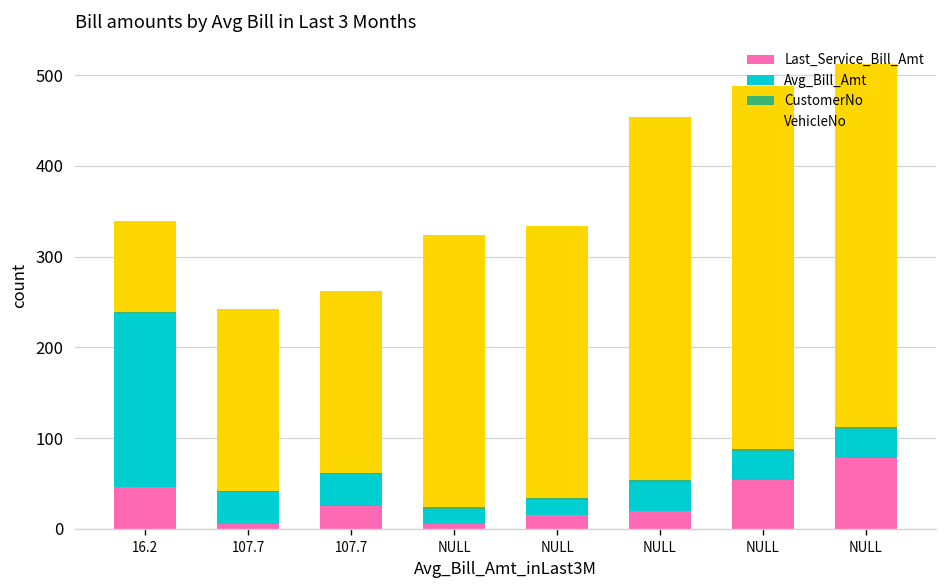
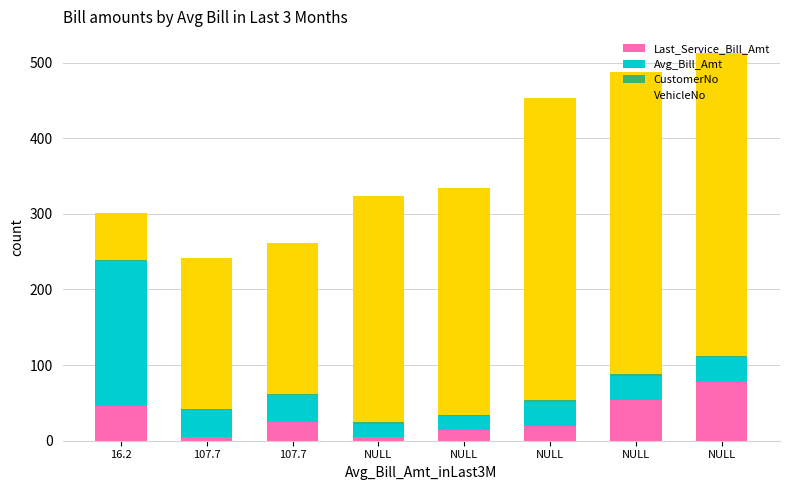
  {
    "Last_Service_Bill_Amt": {
      "16.2": 50
    },
    "Avg_Bill_Amt": {
      "16.2": 190
    },
    "VehicleNo": {
-     "16.2": 100
+     "16.2": 60
    }
  }
